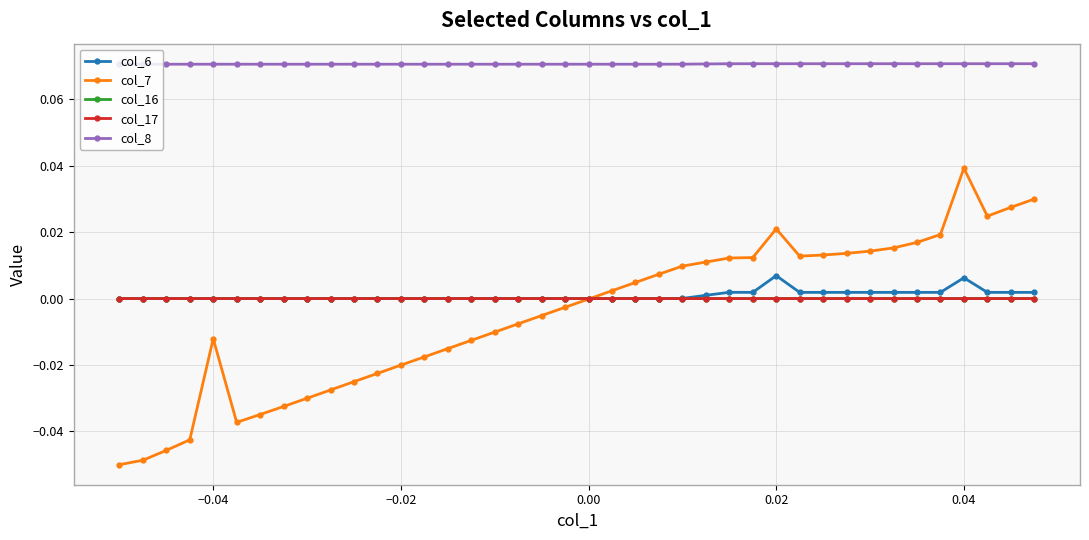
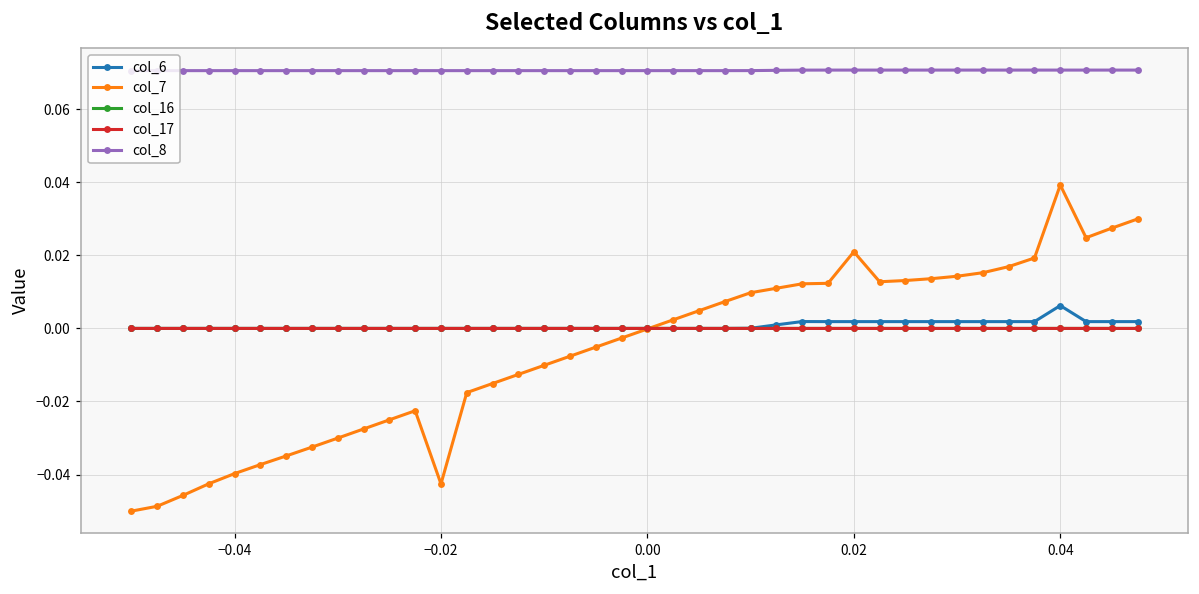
  {
    "col_6": {
-     "0.02": 0.007,
+     "0.02": 0.002,
      "0.04": 0.006
    },
    "col_7": {
-     "−0.04": -0.012,
-     "−0.02": -0.020,
+     "−0.04": -0.040,
+     "−0.02": -0.043,
      "0.02": 0.021,
      "0.04": 0.039
    },
    "col_17": {
      "0.02": 0.000,
      "0.04": 0.000
    },
    "col_8": {
      "−0.04": 0.071,
      "−0.02": 0.071,
      "0.00": 0.071,
      "0.02": 0.071,
      "0.04": 0.071
    }
  }
